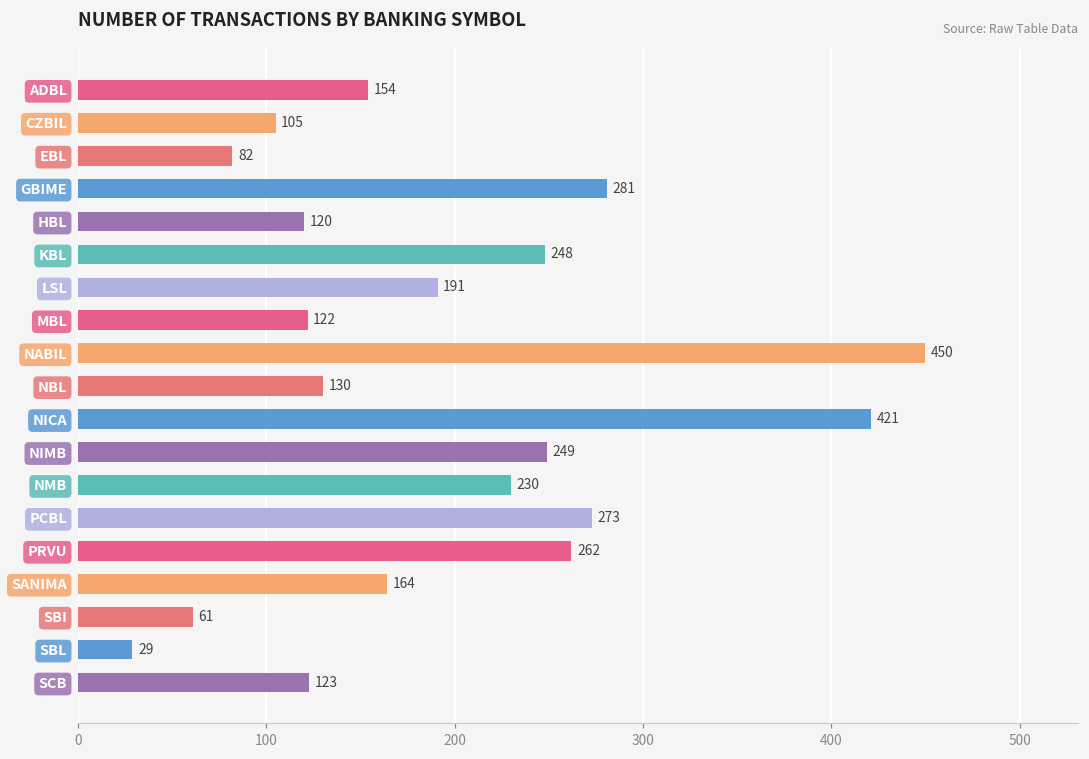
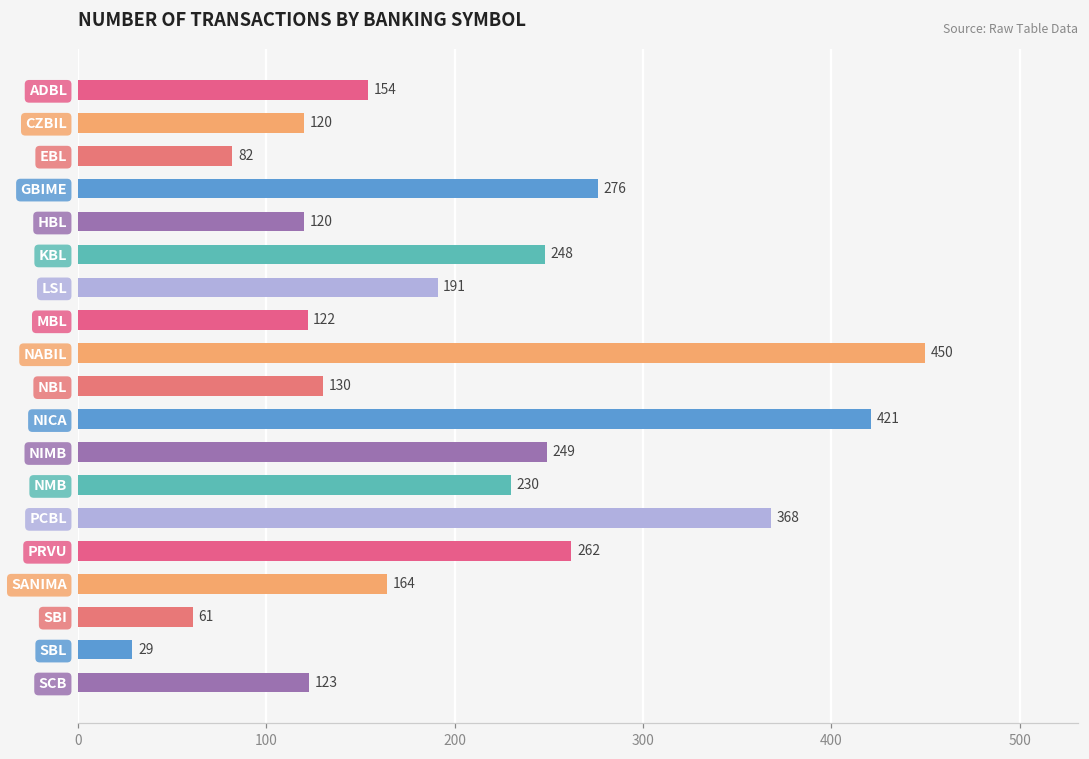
  {
    "ADBL": 154,
-   "CZBIL": 105,
+   "CZBIL": 120,
    "EBL": 82,
-   "GBIME": 281,
+   "GBIME": 276,
    "HBL": 120,
    "KBL": 248,
    "LSL": 191,
    "MBL": 122,
    "NABIL": 450,
    "NBL": 130,
    "NICA": 421,
    "NIMB": 249,
    "NMB": 230,
-   "PCBL": 273,
+   "PCBL": 368,
    "PRVU": 262,
    "SANIMA": 164,
    "SBI": 61,
    "SBL": 29,
    "SCB": 123
  }
